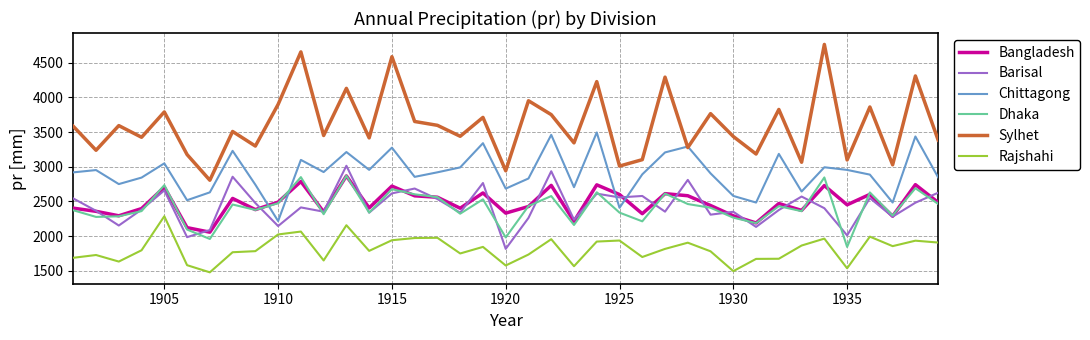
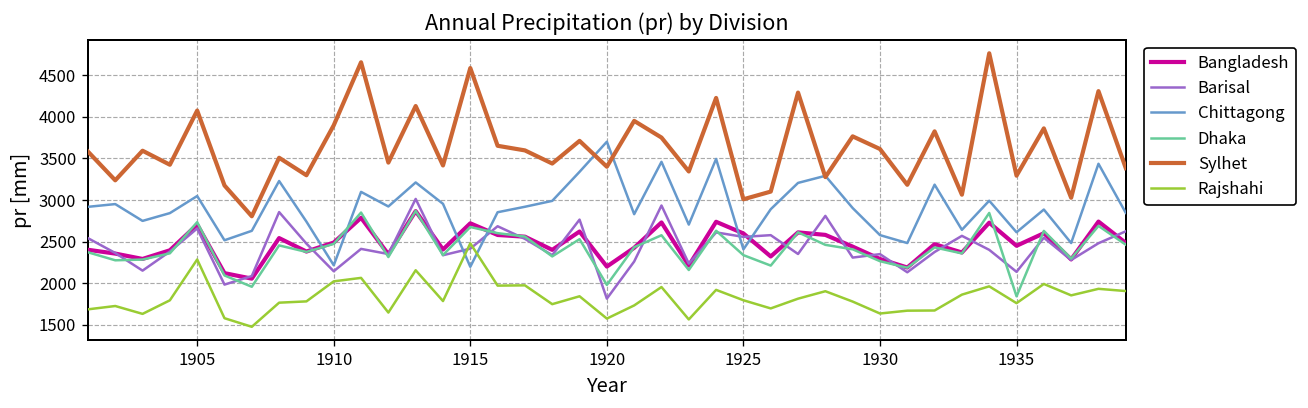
  {
    "Bangladesh": {
      "1915": 2700,
-     "1920": 2300,
+     "1920": 2200,
      "1925": 2600,
      "1935": 2500
    },
    "Barisal": {
      "1905": 2700,
      "1910": 2100,
-     "1915": 2600,
+     "1915": 2400,
      "1920": 1800,
      "1925": 2600,
      "1930": 2400,
-     "1935": 2000
+     "1935": 2100
    },
    "Chittagong": {
      "1905": 3000,
      "1910": 2200,
-     "1915": 3300,
-     "1920": 2700,
+     "1915": 2200,
+     "1920": 3700,
      "1925": 2400,
      "1930": 2600,
-     "1935": 3000
+     "1935": 2600
    },
    "Dhaka": {
      "1915": 2700,
      "1920": 2000,
      "1925": 2300,
      "1935": 1800
    },
    "Sylhet": {
-     "1905": 3800,
+     "1905": 4100,
      "1910": 3900,
      "1915": 4600,
-     "1920": 2900,
+     "1920": 3400,
      "1925": 3000,
-     "1930": 3400,
-     "1935": 3100
+     "1930": 3600,
+     "1935": 3300
    },
    "Rajshahi": {
      "1905": 2300,
      "1910": 2000,
-     "1915": 1900,
+     "1915": 2500,
      "1920": 1600,
-     "1925": 1900,
-     "1930": 1500,
-     "1935": 1500
+     "1925": 1800,
+     "1930": 1600,
+     "1935": 1800
    }
  }
